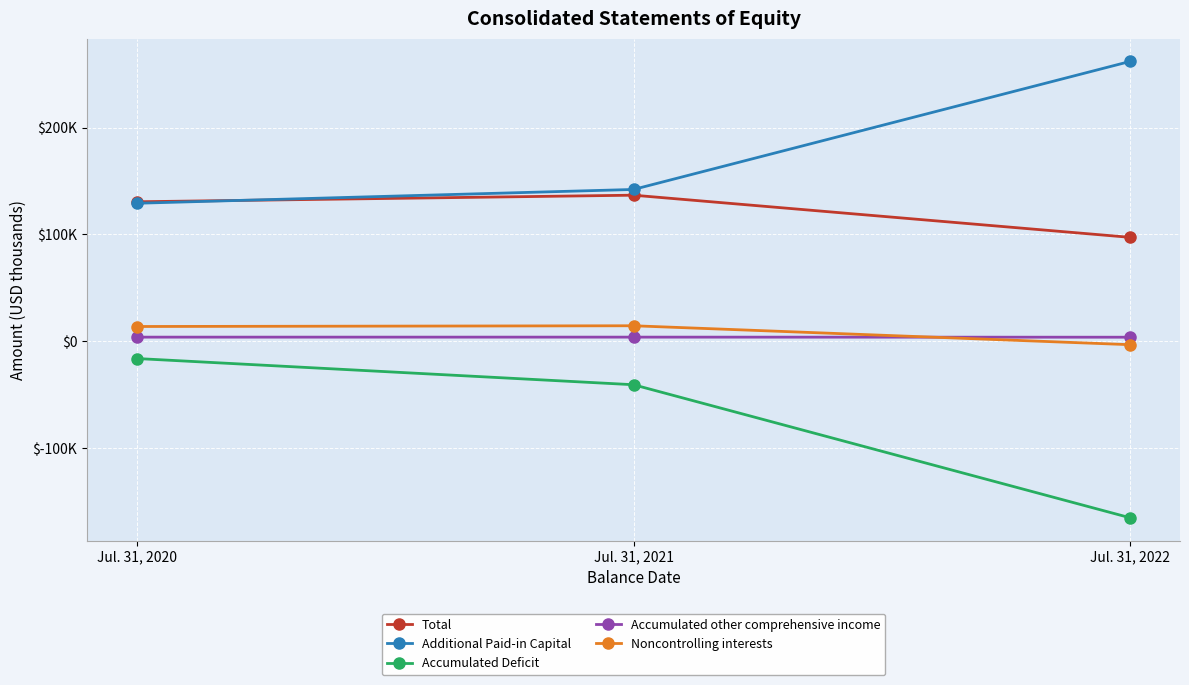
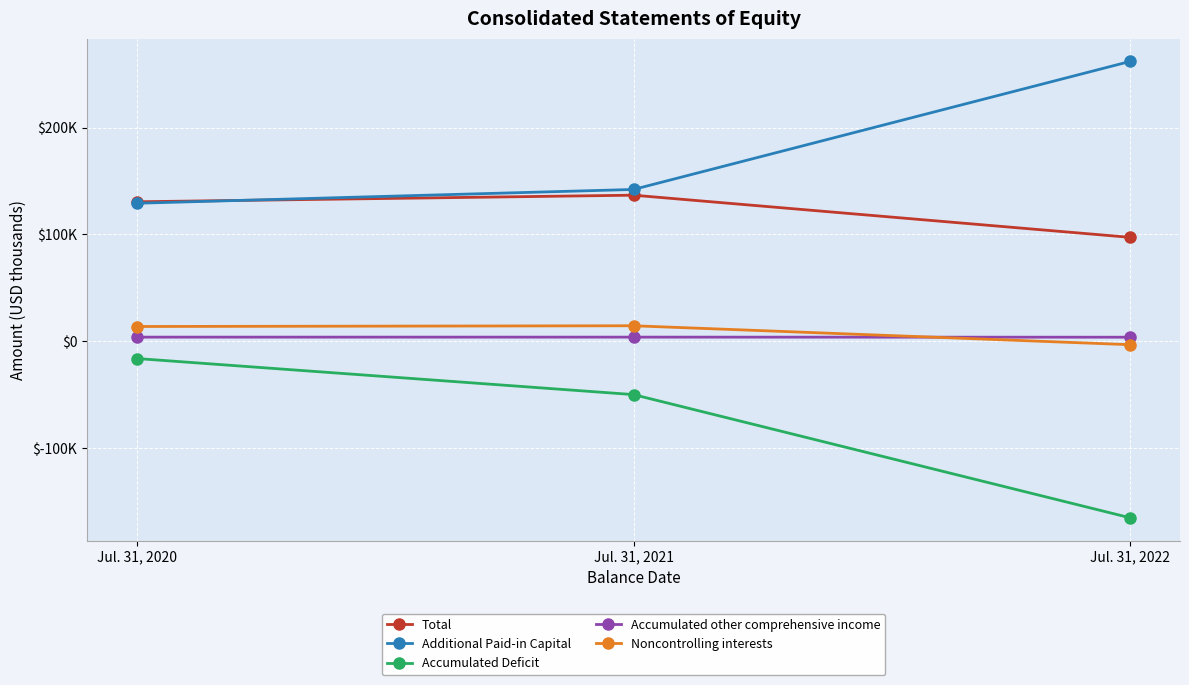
  {
    "Total": {
      "Jul. 31, 2021": "$137000",
      "Jul. 31, 2022": "$97000"
    },
    "Additional Paid-in Capital": {
      "Jul. 31, 2021": "$142000",
      "Jul. 31, 2022": "$262000"
    },
    "Accumulated Deficit": {
      "Jul. 31, 2020": "$-16000",
-     "Jul. 31, 2021": "$-41000",
+     "Jul. 31, 2021": "$-50000",
      "Jul. 31, 2022": "$-165000"
    },
    "Accumulated other comprehensive income": {
      "Jul. 31, 2020": "$4000",
      "Jul. 31, 2021": "$4000",
      "Jul. 31, 2022": "$4000"
    },
    "Noncontrolling interests": {
      "Jul. 31, 2020": "$14000",
      "Jul. 31, 2021": "$14000",
      "Jul. 31, 2022": "$-3000"
    }
  }
